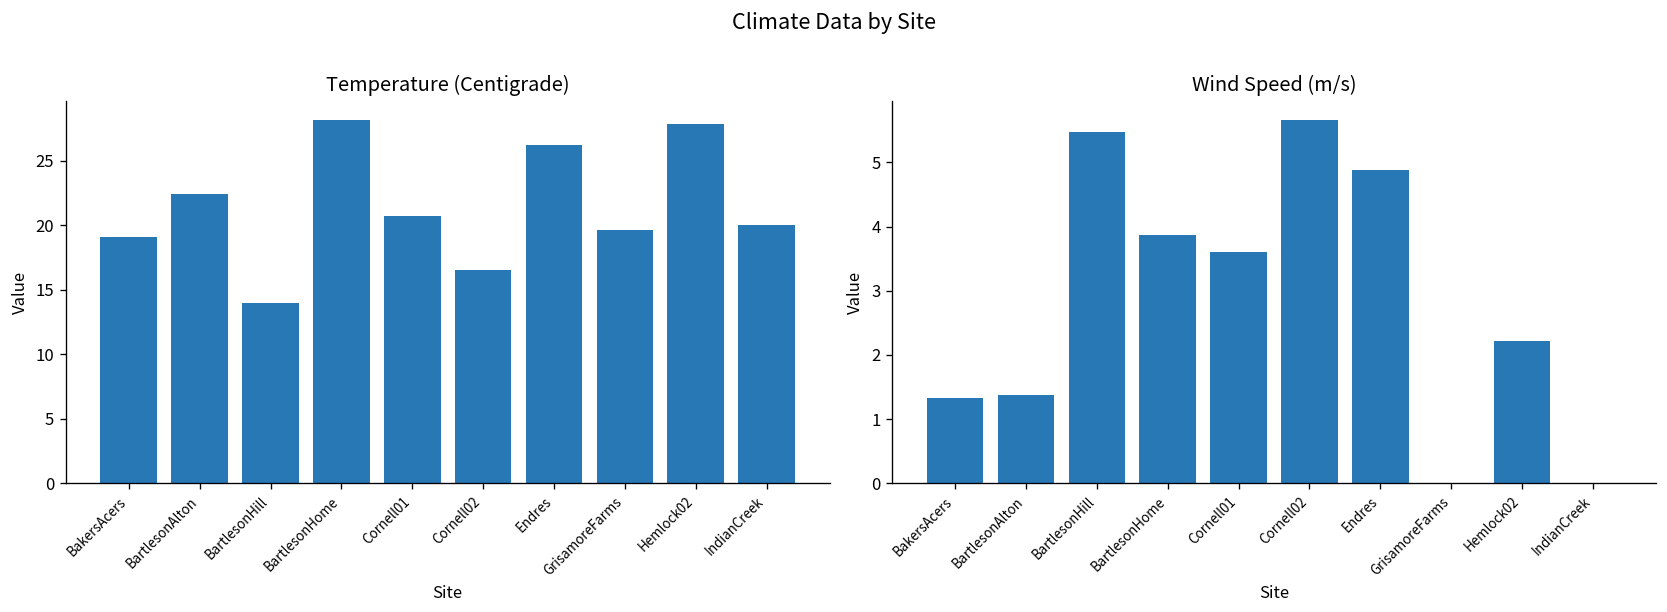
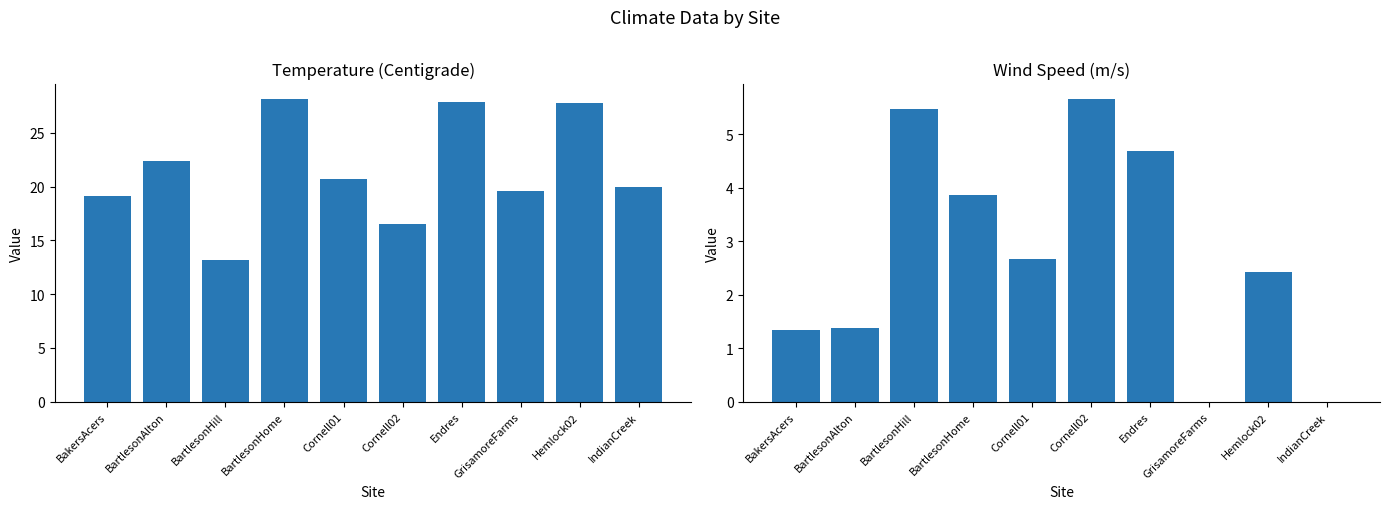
  {
    "Temperature (Centigrade)": {
      "BakersAcers": 19.1,
      "BartlesonAlton": 22.4,
-     "BartlesonHill": 13.9,
+     "BartlesonHill": 13.1,
      "BartlesonHome": 28.2,
      "Cornell01": 20.7,
      "Cornell02": 16.5,
-     "Endres": 26.2,
+     "Endres": 27.9,
      "GrisamoreFarms": 19.6,
      "Hemlock02": 27.8,
      "IndianCreek": 20.0
    },
    "Wind Speed (m/s)": {
      "BakersAcers": 1.3,
      "BartlesonAlton": 1.4,
      "BartlesonHill": 5.5,
      "BartlesonHome": 3.9,
-     "Cornell01": 3.6,
+     "Cornell01": 2.7,
      "Cornell02": 5.7,
-     "Endres": 4.9,
+     "Endres": 4.7,
      "GrisamoreFarms": 0.0,
-     "Hemlock02": 2.2,
+     "Hemlock02": 2.4,
      "IndianCreek": 0.0
    }
  }
